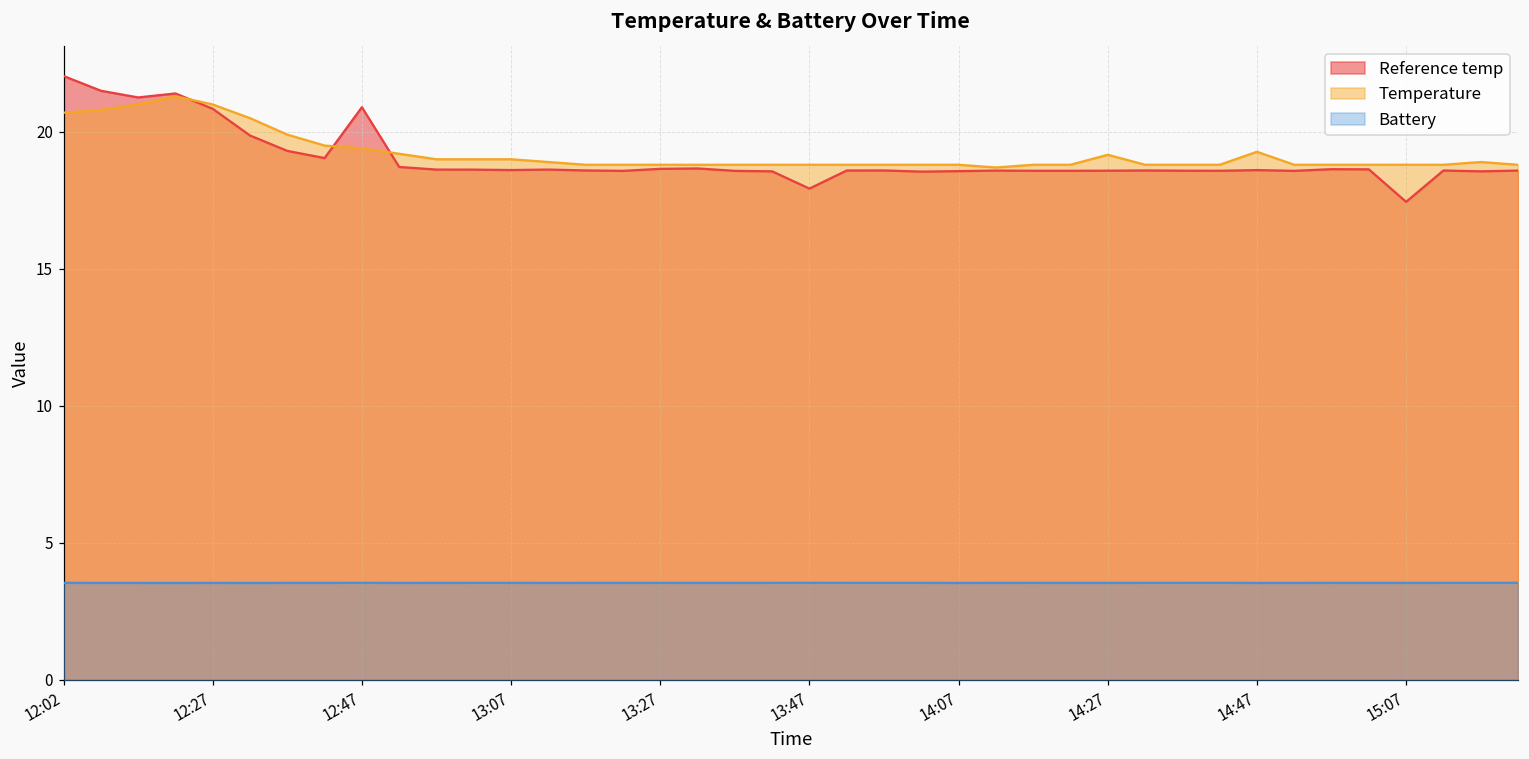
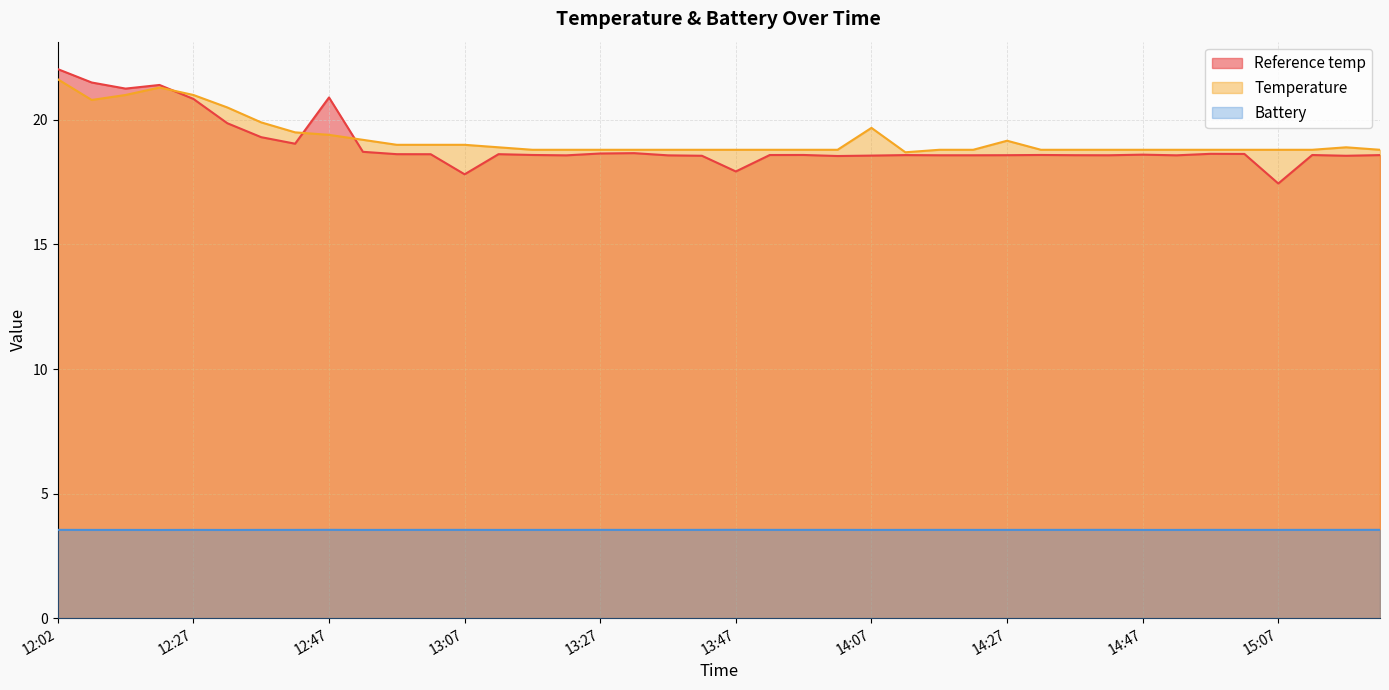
  {
    "Reference temp": {
      "12:02": 22.0,
      "12:27": 20.8,
      "12:47": 20.9,
-     "13:07": 18.6,
+     "13:07": 17.8,
      "13:27": 18.7,
      "13:47": 17.9,
      "14:07": 18.6,
      "14:27": 18.6,
      "14:47": 18.6,
      "15:07": 17.4
    },
    "Temperature": {
-     "12:02": 20.7,
+     "12:02": 21.6,
      "12:27": 21.0,
      "12:47": 19.4,
      "13:07": 19.0,
      "13:27": 18.8,
      "13:47": 18.8,
-     "14:07": 18.8,
+     "14:07": 19.7,
      "14:27": 19.2,
-     "14:47": 19.3,
+     "14:47": 18.8,
      "15:07": 18.8
    },
    "Battery": {
      "12:02": 3.5,
      "12:27": 3.5,
      "12:47": 3.5,
      "13:07": 3.5,
      "13:27": 3.5,
      "13:47": 3.5,
      "14:07": 3.5,
      "14:27": 3.5,
      "14:47": 3.5,
      "15:07": 3.5
    }
  }
